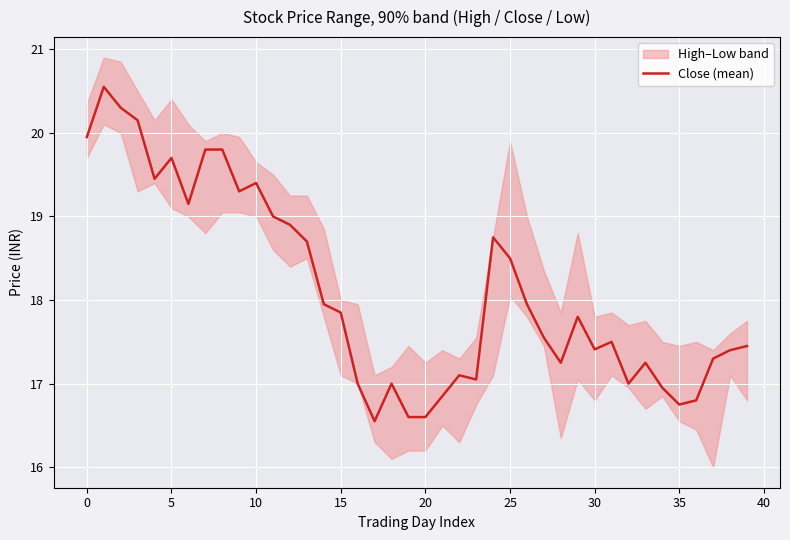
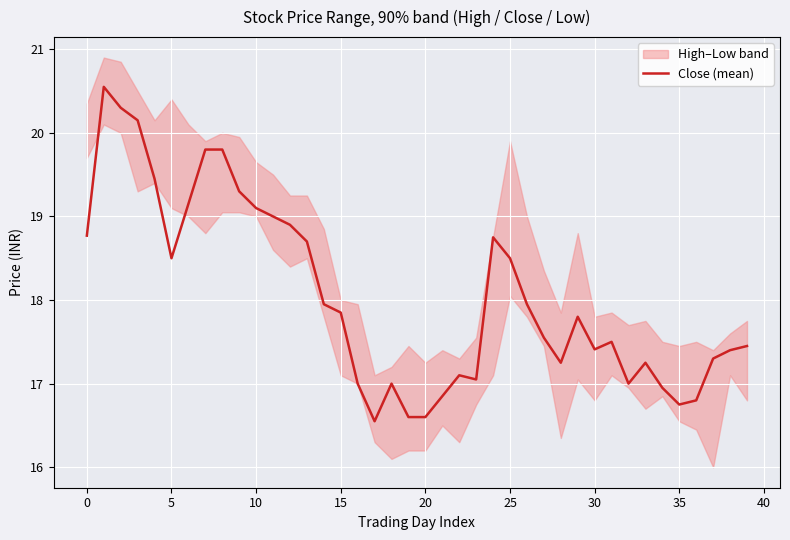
  {
    "Close (mean)": {
-     "0": 20.0,
-     "5": 19.7,
-     "10": 19.4,
+     "0": 18.8,
+     "5": 18.5,
+     "10": 19.1,
      "15": 17.9,
      "20": 16.6,
      "25": 18.5,
      "30": 17.4,
      "35": 16.8
    }
  }
